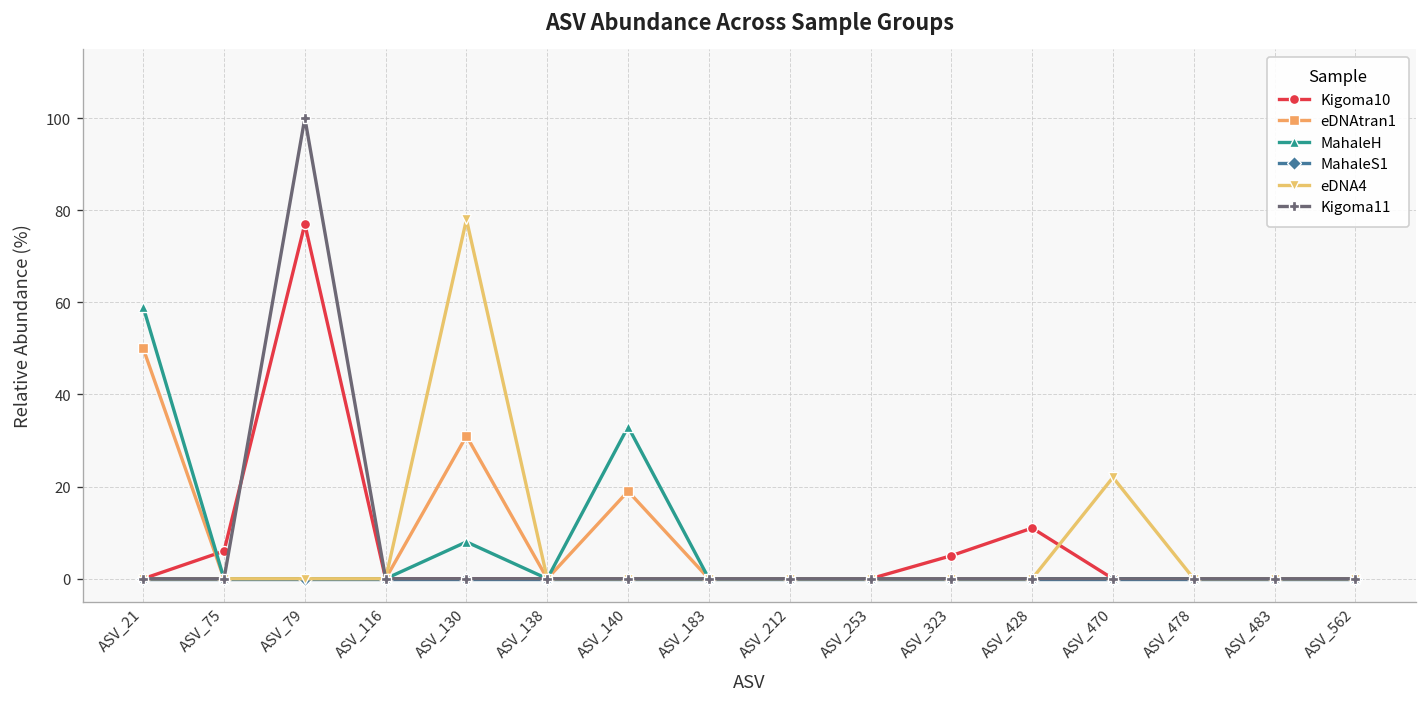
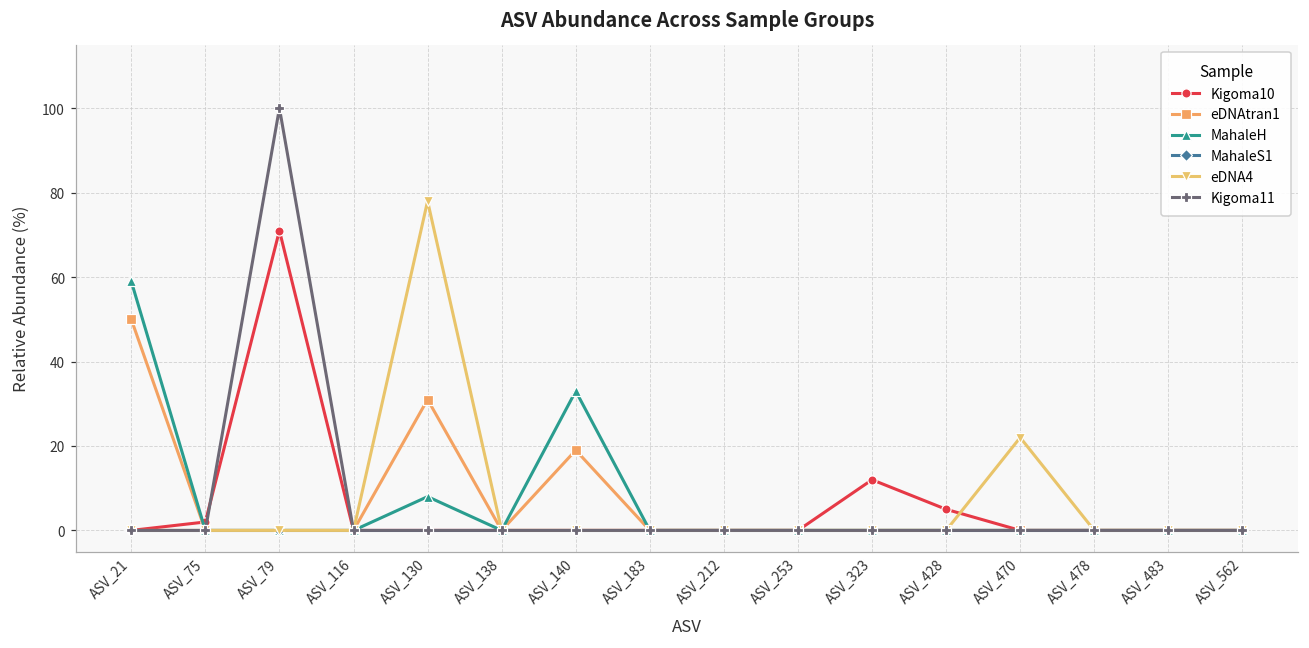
  {
    "Kigoma10": {
-     "ASV_75": 6,
-     "ASV_79": 77,
-     "ASV_323": 5,
-     "ASV_428": 11
+     "ASV_75": 2,
+     "ASV_79": 71,
+     "ASV_323": 12,
+     "ASV_428": 5
    }
  }
